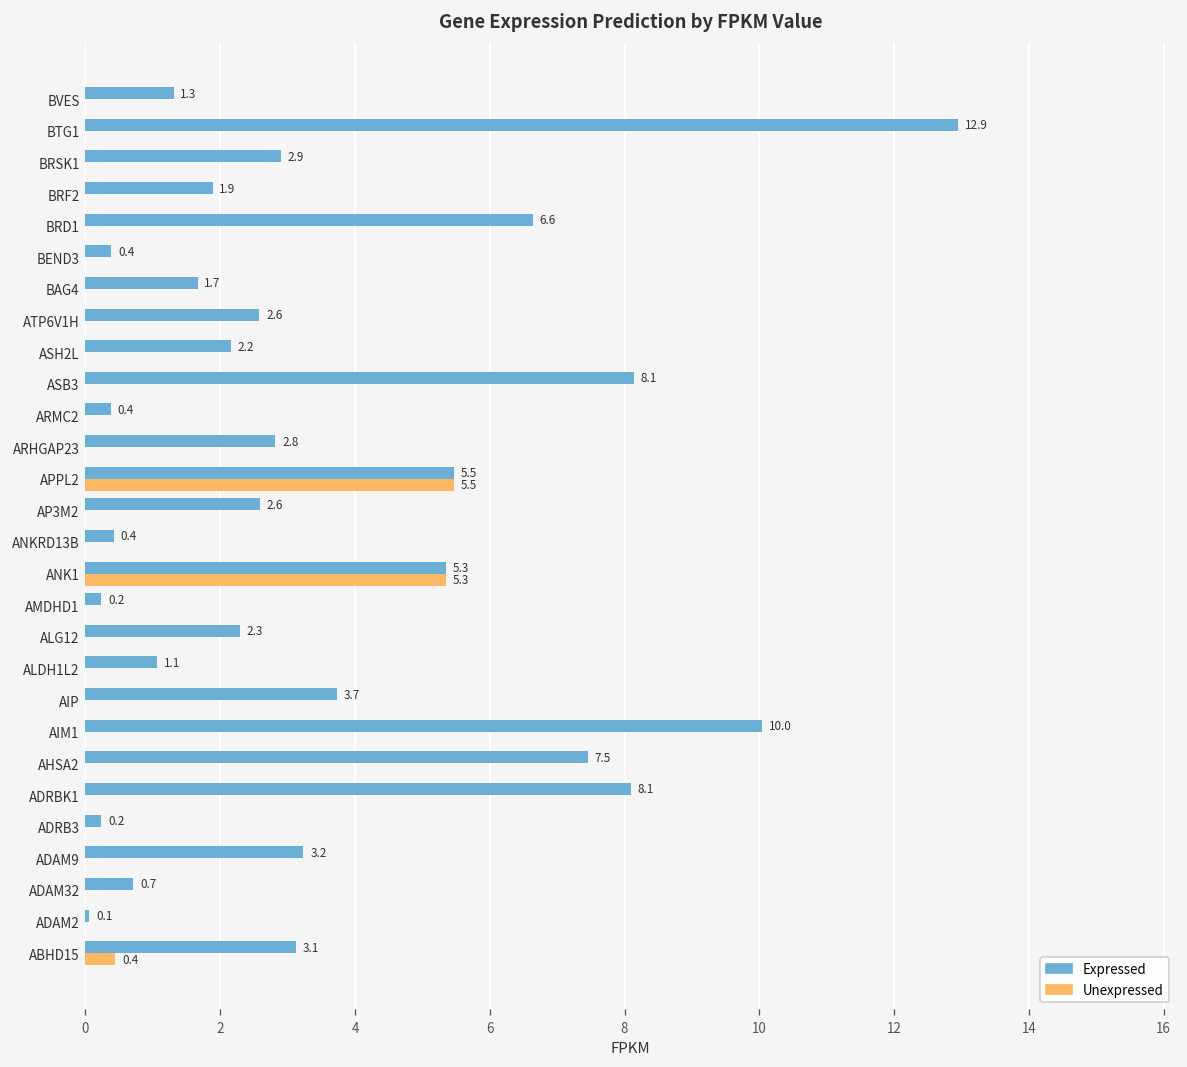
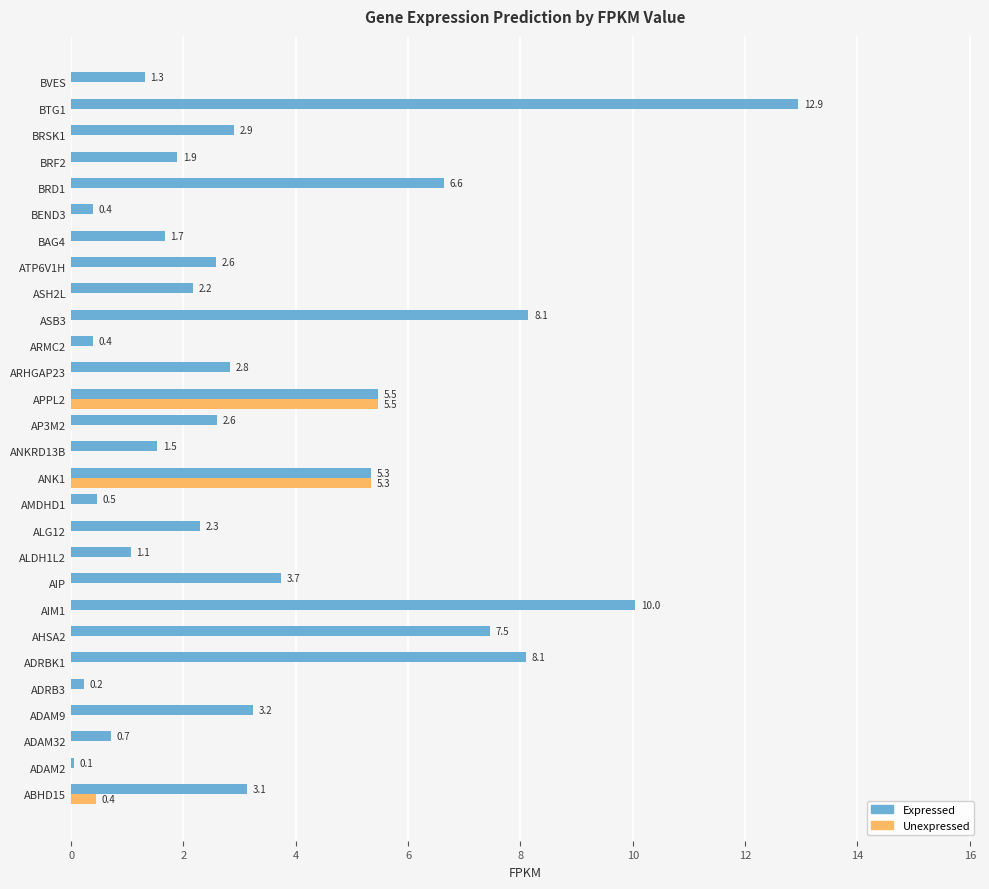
  {
    "Expressed": {
      "BVES": 1.3,
      "BTG1": 12.9,
      "BRSK1": 2.9,
      "BRF2": 1.9,
      "BRD1": 6.6,
      "BEND3": 0.4,
      "BAG4": 1.7,
      "ATP6V1H": 2.6,
      "ASH2L": 2.2,
      "ASB3": 8.1,
      "ARMC2": 0.4,
      "ARHGAP23": 2.8,
      "APPL2": 5.5,
      "AP3M2": 2.6,
-     "ANKRD13B": 0.4,
+     "ANKRD13B": 1.5,
      "ANK1": 5.3,
-     "AMDHD1": 0.2,
+     "AMDHD1": 0.5,
      "ALG12": 2.3,
      "ALDH1L2": 1.1,
      "AIP": 3.7,
      "AIM1": 10.0,
      "AHSA2": 7.5,
      "ADRBK1": 8.1,
      "ADRB3": 0.2,
      "ADAM9": 3.2,
      "ADAM32": 0.7,
      "ADAM2": 0.1,
      "ABHD15": 3.1
    },
    "Unexpressed": {
      "APPL2": 5.5,
      "ANK1": 5.3,
      "ABHD15": 0.4
    }
  }
